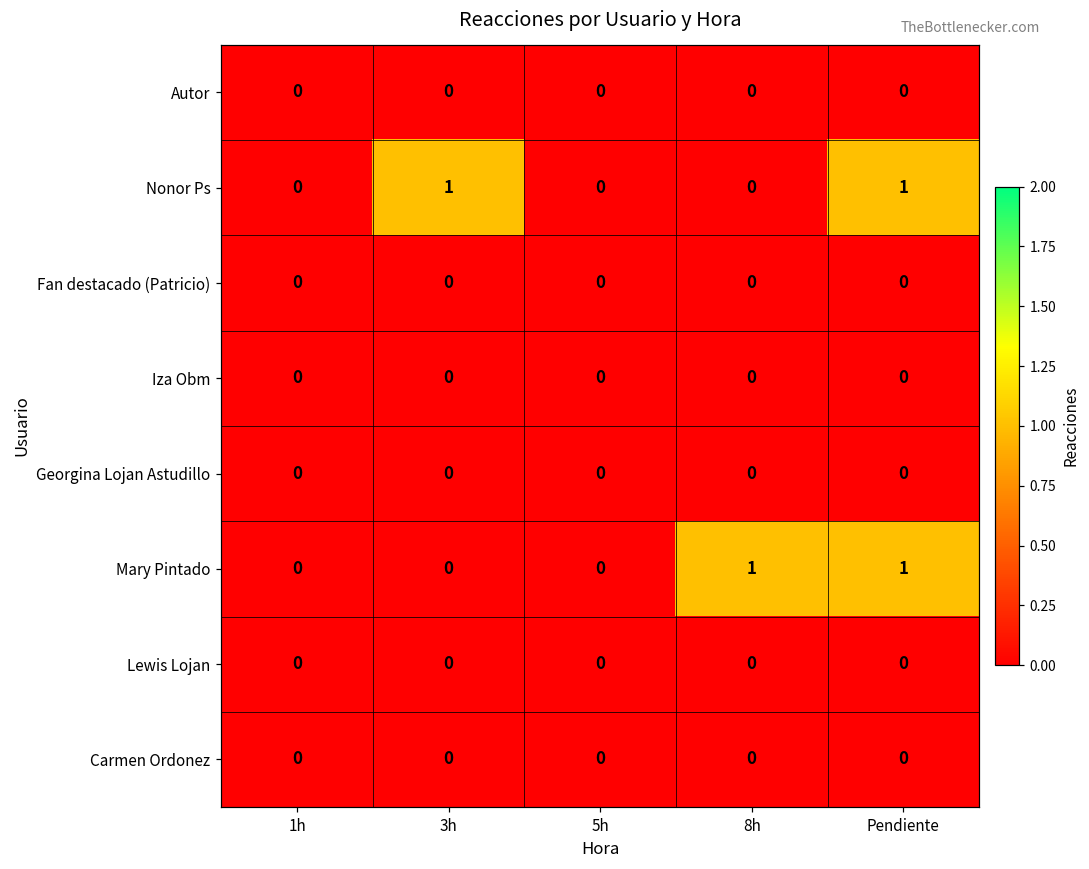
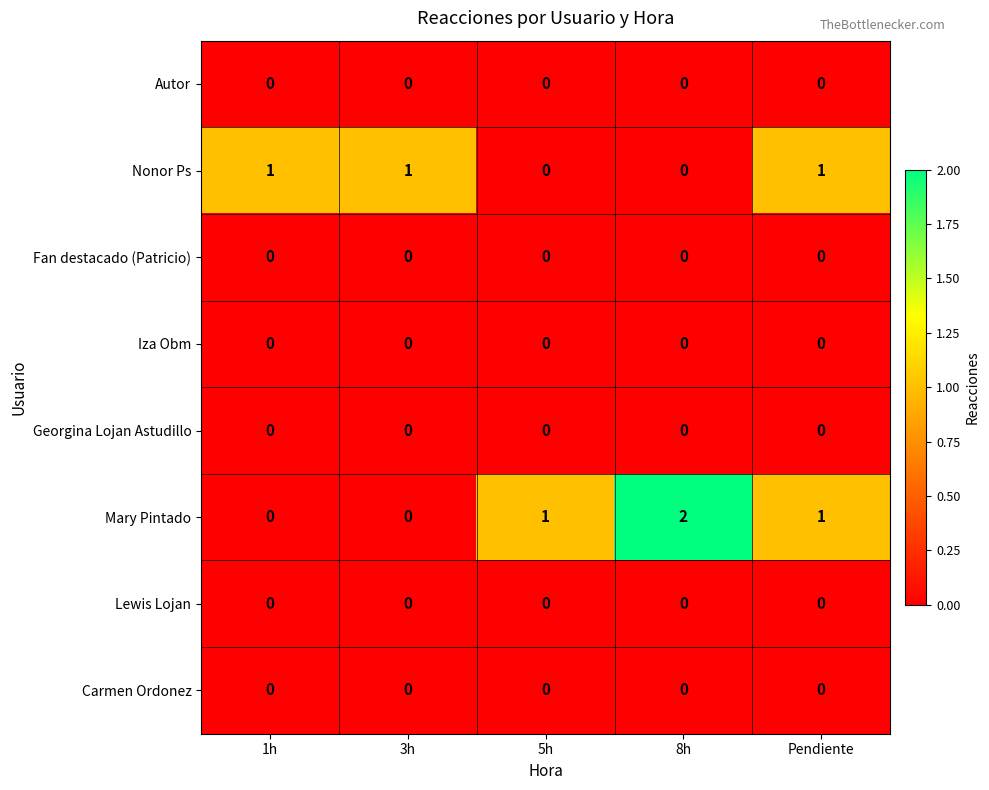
  {
    "Autor": {
      "1h": 0,
      "3h": 0,
      "5h": 0,
      "8h": 0,
      "Pendiente": 0
    },
    "Nonor Ps": {
-     "1h": 0,
+     "1h": 1,
      "3h": 1,
      "5h": 0,
      "8h": 0,
      "Pendiente": 1
    },
    "Fan destacado (Patricio)": {
      "1h": 0,
      "3h": 0,
      "5h": 0,
      "8h": 0,
      "Pendiente": 0
    },
    "Iza Obm": {
      "1h": 0,
      "3h": 0,
      "5h": 0,
      "8h": 0,
      "Pendiente": 0
    },
    "Georgina Lojan Astudillo": {
      "1h": 0,
      "3h": 0,
      "5h": 0,
      "8h": 0,
      "Pendiente": 0
    },
    "Mary Pintado": {
      "1h": 0,
      "3h": 0,
-     "5h": 0,
-     "8h": 1,
+     "5h": 1,
+     "8h": 2,
      "Pendiente": 1
    },
    "Lewis Lojan": {
      "1h": 0,
      "3h": 0,
      "5h": 0,
      "8h": 0,
      "Pendiente": 0
    },
    "Carmen Ordonez": {
      "1h": 0,
      "3h": 0,
      "5h": 0,
      "8h": 0,
      "Pendiente": 0
    }
  }
